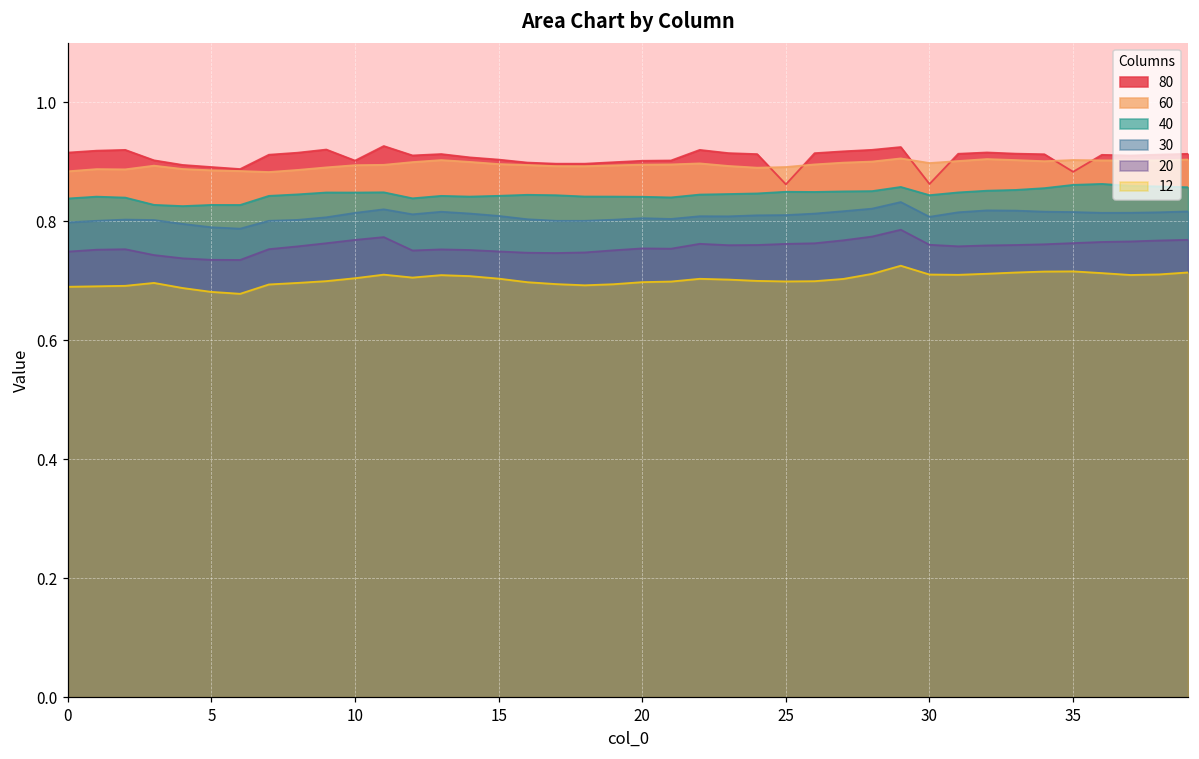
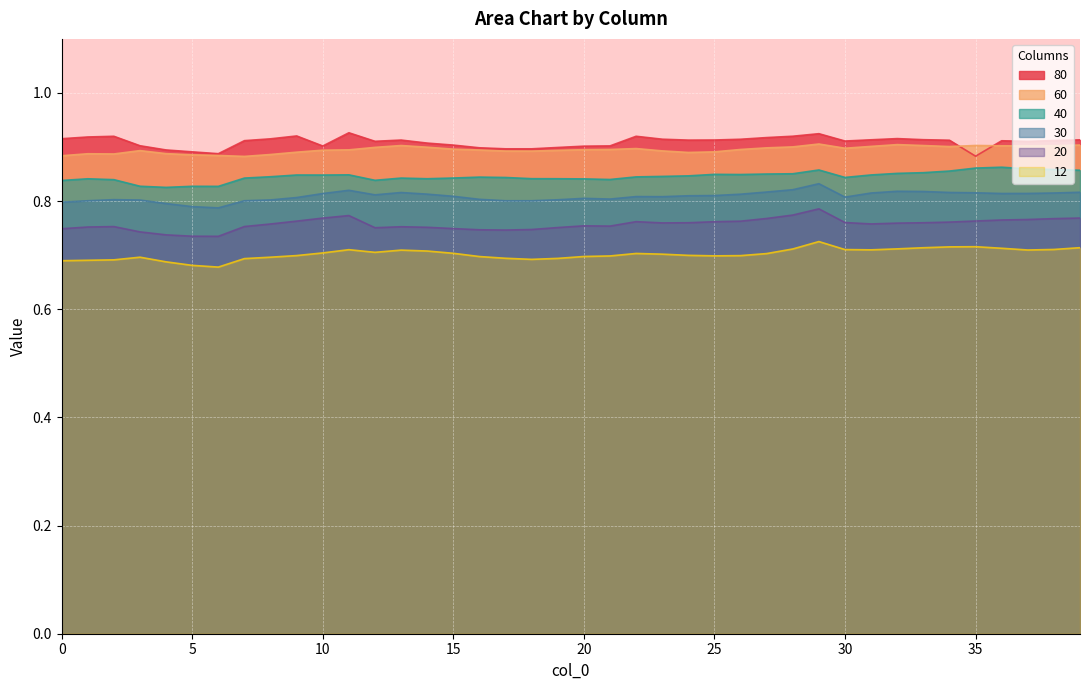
  {
    "80": {
      "0": 0.92,
      "5": 0.89,
      "10": 0.90,
      "15": 0.90,
      "20": 0.90,
-     "25": 0.86,
-     "30": 0.86,
+     "25": 0.91,
+     "30": 0.91,
      "35": 0.88
    }
  }
